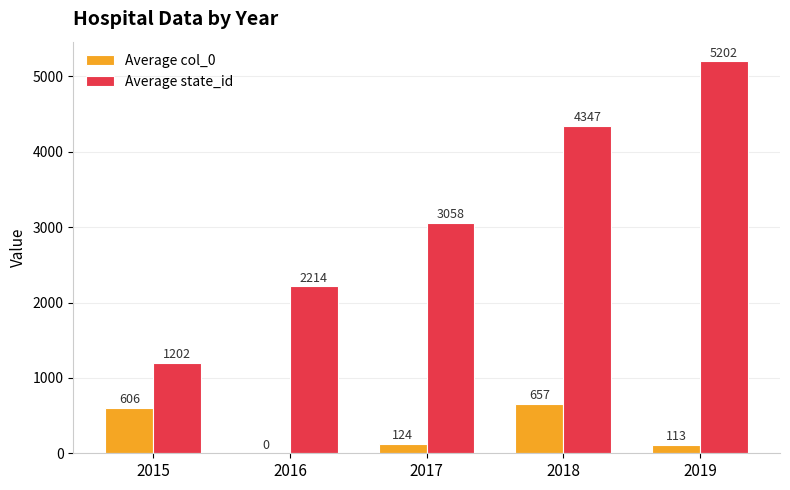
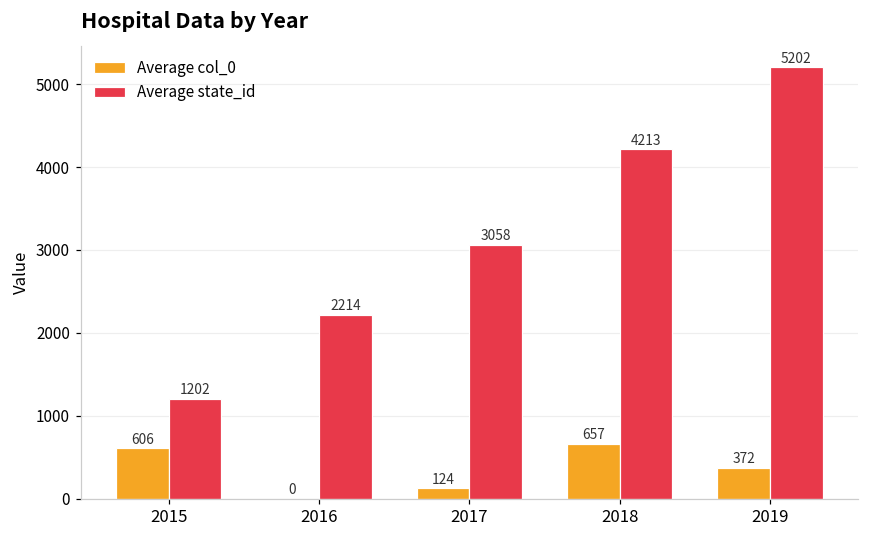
  {
    "Average col_0": {
      "2015": 606,
      "2016": 0,
      "2017": 124,
      "2018": 657,
-     "2019": 113
+     "2019": 372
    },
    "Average state_id": {
      "2015": 1202,
      "2016": 2214,
      "2017": 3058,
-     "2018": 4347,
+     "2018": 4213,
      "2019": 5202
    }
  }
